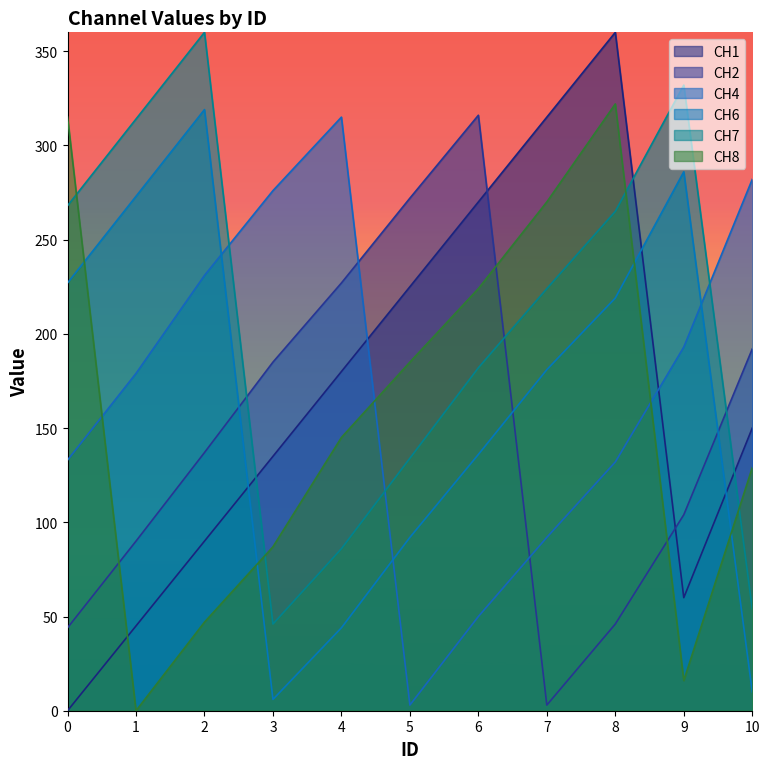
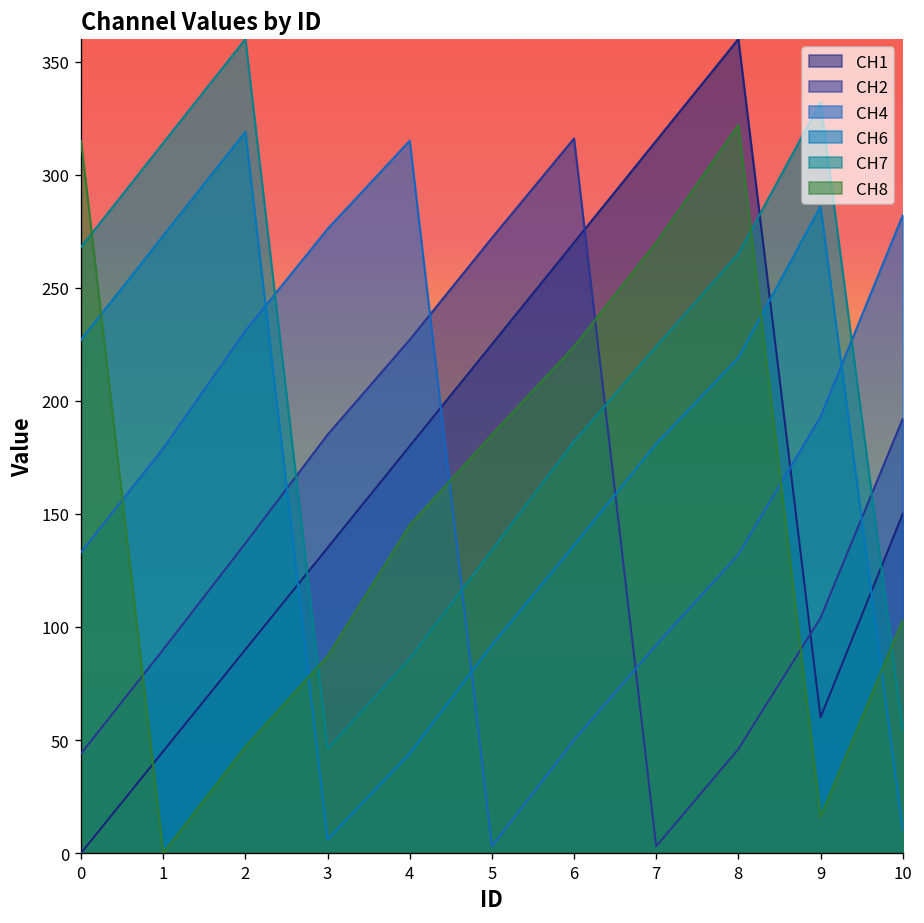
  {
    "CH8": {
      "0": 315,
      "1": 0,
      "2": 47,
      "3": 87,
      "4": 145,
      "5": 185,
      "6": 224,
      "7": 270,
      "8": 322,
      "9": 16,
-     "10": 129
+     "10": 103
    }
  }
